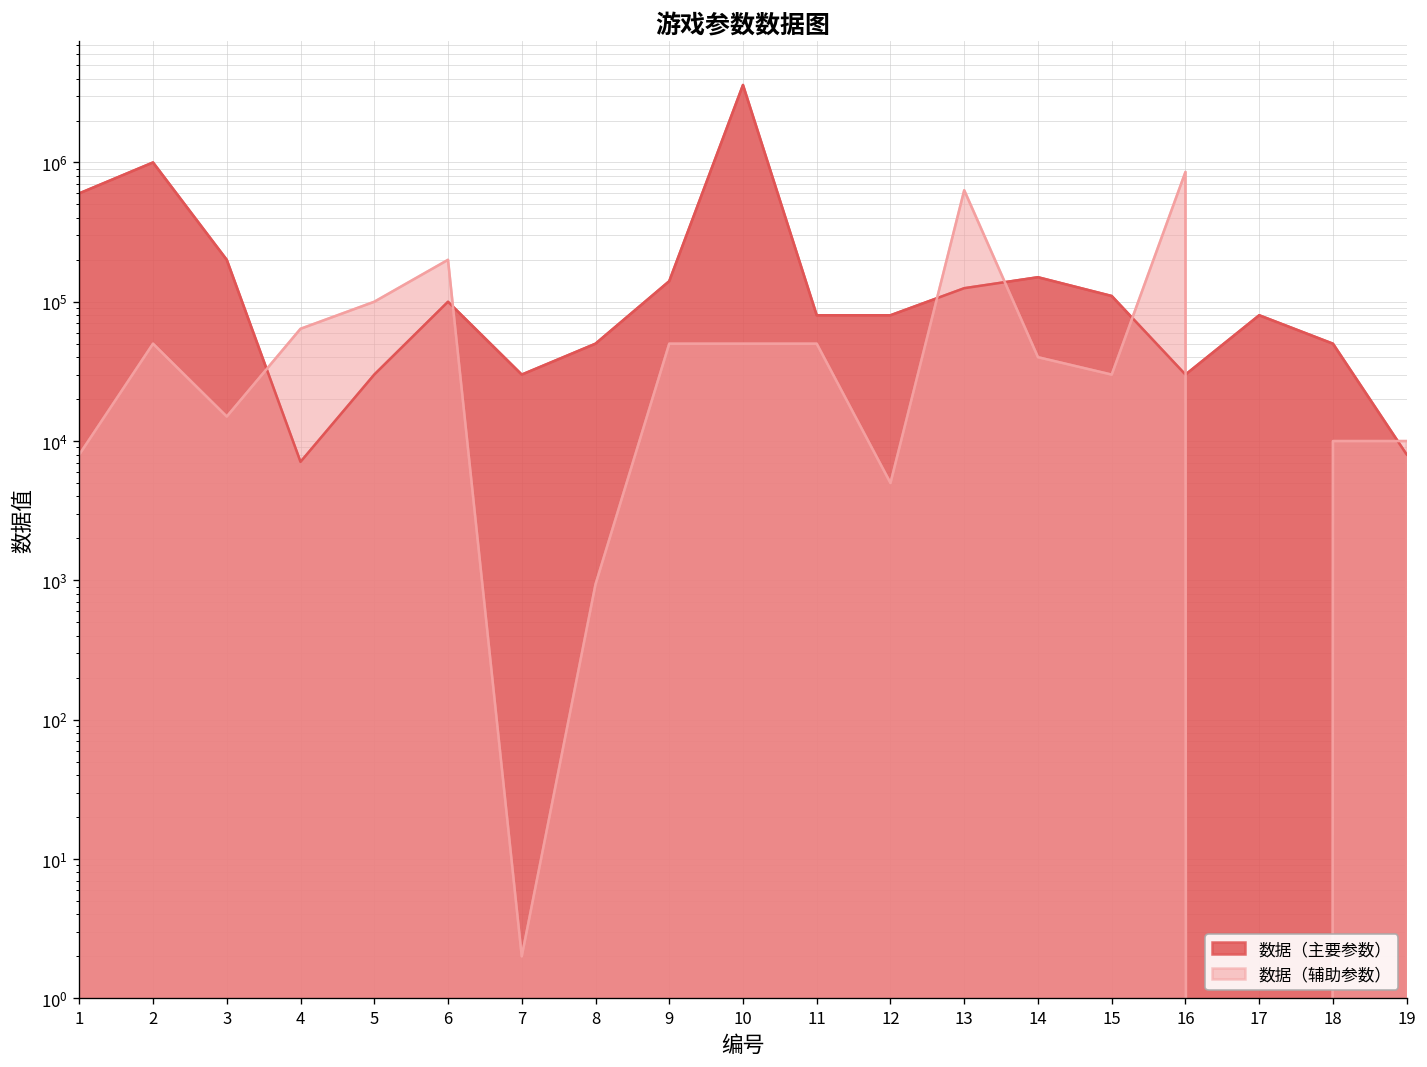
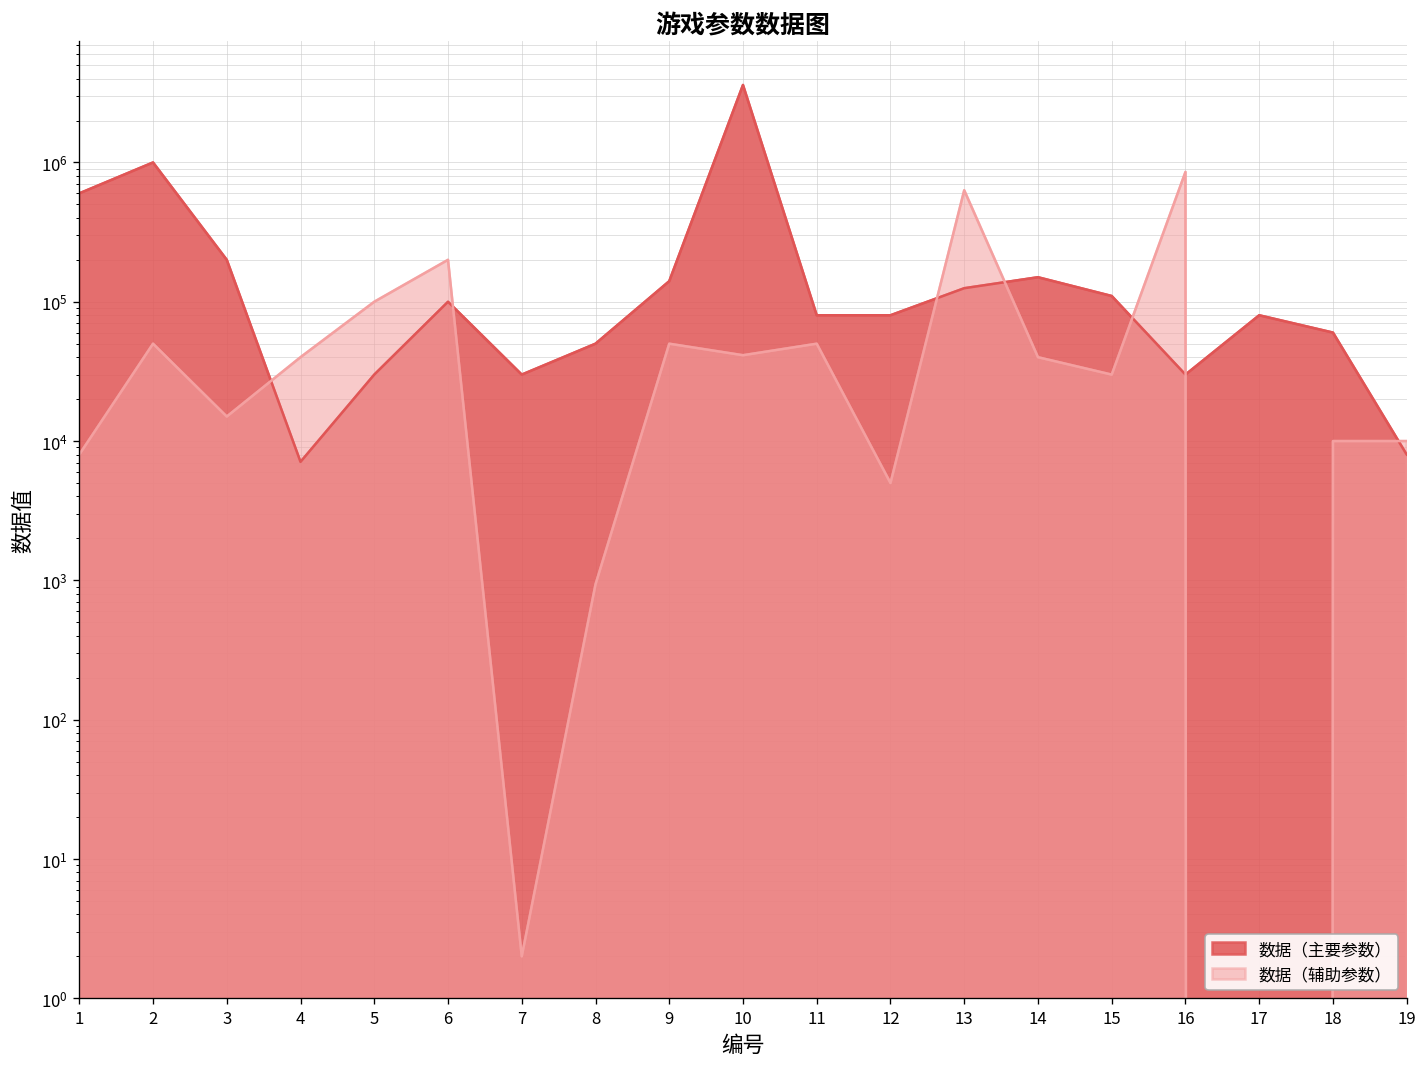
  {
    "数据（主要参数）": {
      "1": 600000,
      "2": 1000000,
      "3": 200000,
      "4": 7000,
      "5": 30000,
      "6": 100000,
      "7": 30000,
      "8": 50000,
      "9": 140000,
      "10": 3600000,
      "11": 80000,
      "12": 80000,
      "13": 130000,
      "14": 150000,
      "15": 110000,
      "16": 30000,
      "17": 80000,
-     "18": 50000,
+     "18": 60000,
      "19": 8000
    },
    "数据（辅助参数）": {
      "1": 8000,
      "2": 50000,
      "3": 15000,
-     "4": 60000,
+     "4": 40000,
      "5": 100000,
      "6": 200000,
      "7": 2,
      "8": 900,
      "9": 50000,
-     "10": 50000,
+     "10": 41000,
      "11": 50000,
      "12": 5000,
      "13": 600000,
      "14": 40000,
      "15": 30000,
      "16": 900000,
      "18": 10000,
      "19": 10000
    }
  }
